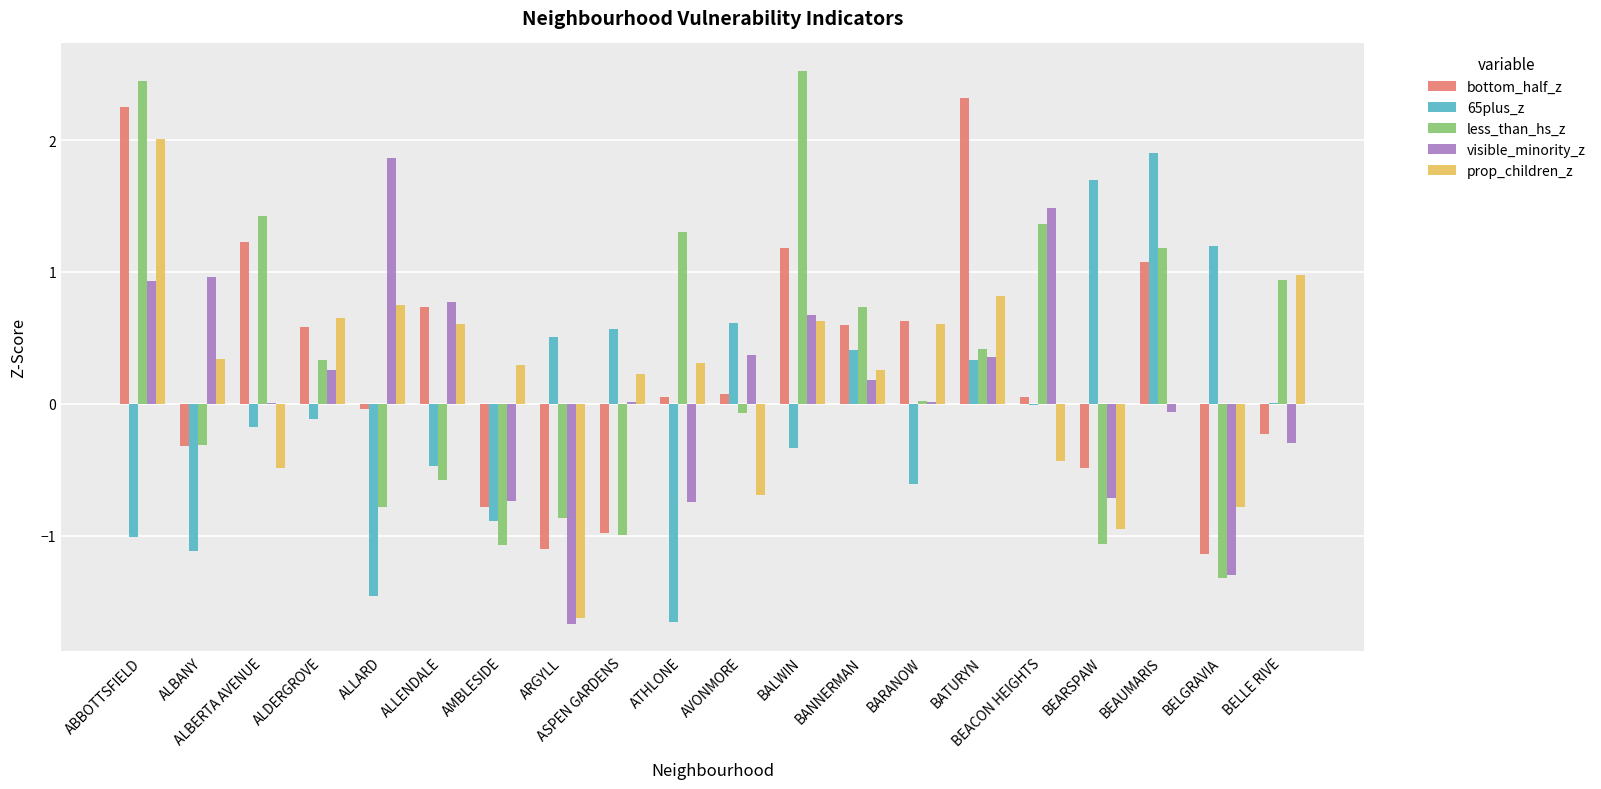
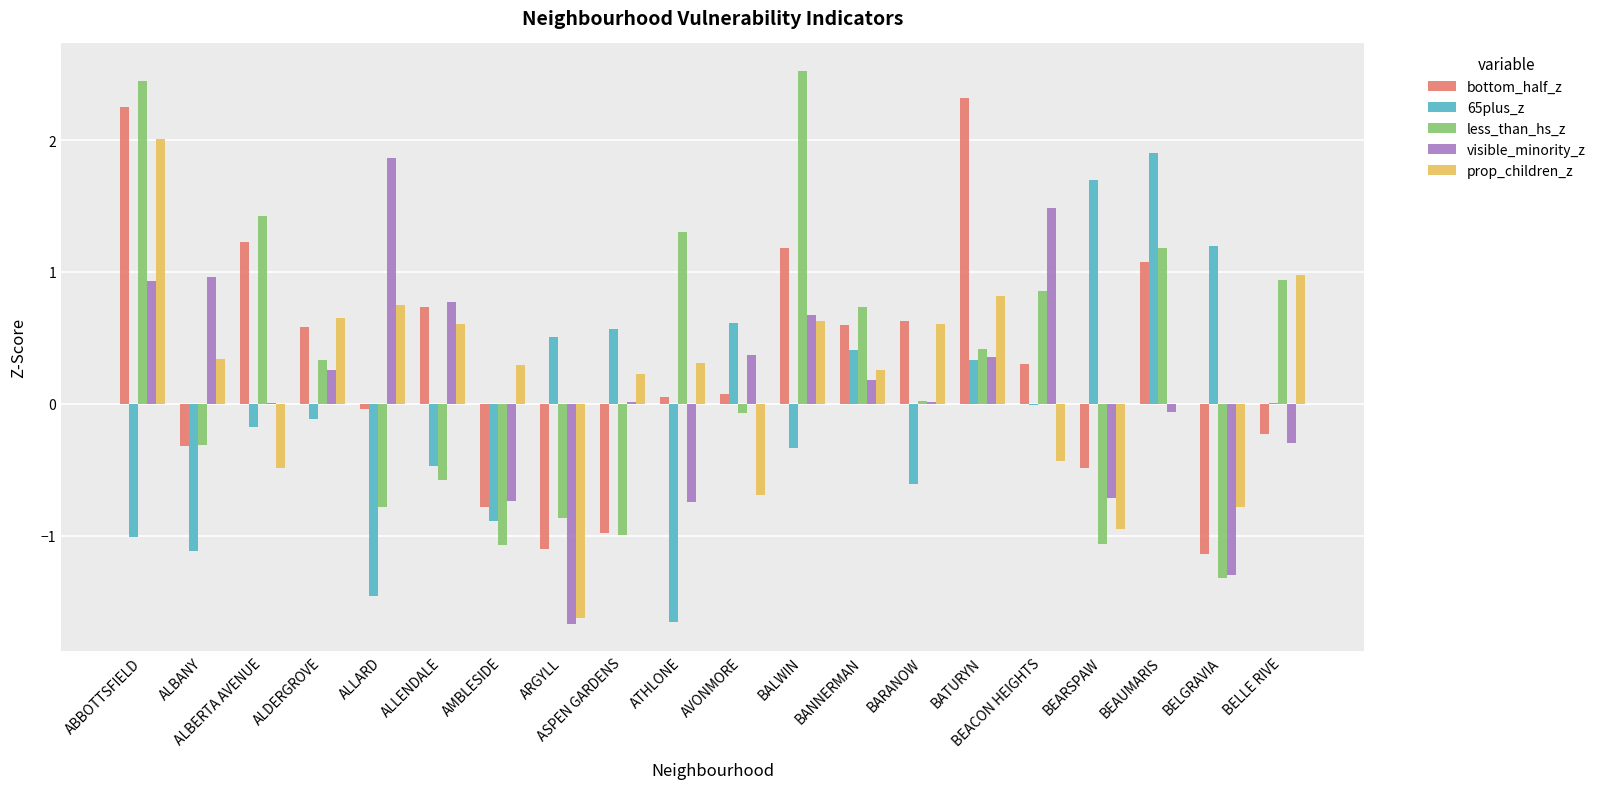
  {
    "bottom_half_z": {
      "ABBOTTSFIELD": 2.25,
      "ALBANY": -0.32,
      "ALBERTA AVENUE": 1.23,
      "ALDERGROVE": 0.58,
      "ALLARD": -0.04,
      "ALLENDALE": 0.73,
      "AMBLESIDE": -0.78,
      "ARGYLL": -1.10,
      "ASPEN GARDENS": -0.98,
      "ATHLONE": 0.05,
      "AVONMORE": 0.07,
      "BALWIN": 1.18,
      "BANNERMAN": 0.60,
      "BARANOW": 0.63,
      "BATURYN": 2.32,
-     "BEACON HEIGHTS": 0.05,
+     "BEACON HEIGHTS": 0.30,
      "BEARSPAW": -0.49,
      "BEAUMARIS": 1.07,
      "BELGRAVIA": -1.14,
      "BELLE RIVE": -0.23
    },
    "65plus_z": {
      "ABBOTTSFIELD": -1.01,
      "ALBANY": -1.11,
      "ALBERTA AVENUE": -0.18,
      "ALDERGROVE": -0.12,
      "ALLARD": -1.46,
      "ALLENDALE": -0.48,
      "AMBLESIDE": -0.89,
      "ARGYLL": 0.51,
      "ASPEN GARDENS": 0.57,
      "ATHLONE": -1.66,
      "AVONMORE": 0.61,
      "BALWIN": -0.33,
      "BANNERMAN": 0.41,
      "BARANOW": -0.61,
      "BATURYN": 0.33,
      "BEARSPAW": 1.69,
      "BEAUMARIS": 1.90,
      "BELGRAVIA": 1.20
    },
    "less_than_hs_z": {
      "ABBOTTSFIELD": 2.45,
      "ALBANY": -0.31,
      "ALBERTA AVENUE": 1.42,
      "ALDERGROVE": 0.33,
      "ALLARD": -0.78,
      "ALLENDALE": -0.58,
      "AMBLESIDE": -1.07,
      "ARGYLL": -0.87,
      "ASPEN GARDENS": -1.00,
      "ATHLONE": 1.30,
      "AVONMORE": -0.07,
      "BALWIN": 2.52,
      "BANNERMAN": 0.73,
      "BARANOW": 0.02,
      "BATURYN": 0.41,
-     "BEACON HEIGHTS": 1.37,
+     "BEACON HEIGHTS": 0.86,
      "BEARSPAW": -1.06,
      "BEAUMARIS": 1.18,
      "BELGRAVIA": -1.32,
      "BELLE RIVE": 0.94
    },
    "visible_minority_z": {
      "ABBOTTSFIELD": 0.93,
      "ALBANY": 0.96,
      "ALDERGROVE": 0.25,
      "ALLARD": 1.87,
      "ALLENDALE": 0.77,
      "AMBLESIDE": -0.74,
      "ARGYLL": -1.67,
      "ATHLONE": -0.75,
      "AVONMORE": 0.37,
      "BALWIN": 0.67,
      "BANNERMAN": 0.18,
      "BATURYN": 0.35,
      "BEACON HEIGHTS": 1.48,
      "BEARSPAW": -0.71,
      "BEAUMARIS": -0.07,
      "BELGRAVIA": -1.30,
      "BELLE RIVE": -0.30
    },
    "prop_children_z": {
      "ABBOTTSFIELD": 2.00,
      "ALBANY": 0.34,
      "ALBERTA AVENUE": -0.49,
      "ALDERGROVE": 0.65,
      "ALLARD": 0.75,
      "ALLENDALE": 0.61,
      "AMBLESIDE": 0.29,
      "ARGYLL": -1.63,
      "ASPEN GARDENS": 0.22,
      "ATHLONE": 0.31,
      "AVONMORE": -0.69,
      "BALWIN": 0.63,
      "BANNERMAN": 0.26,
      "BARANOW": 0.60,
      "BATURYN": 0.82,
      "BEACON HEIGHTS": -0.44,
      "BEARSPAW": -0.95,
      "BELGRAVIA": -0.78,
      "BELLE RIVE": 0.98
    }
  }
